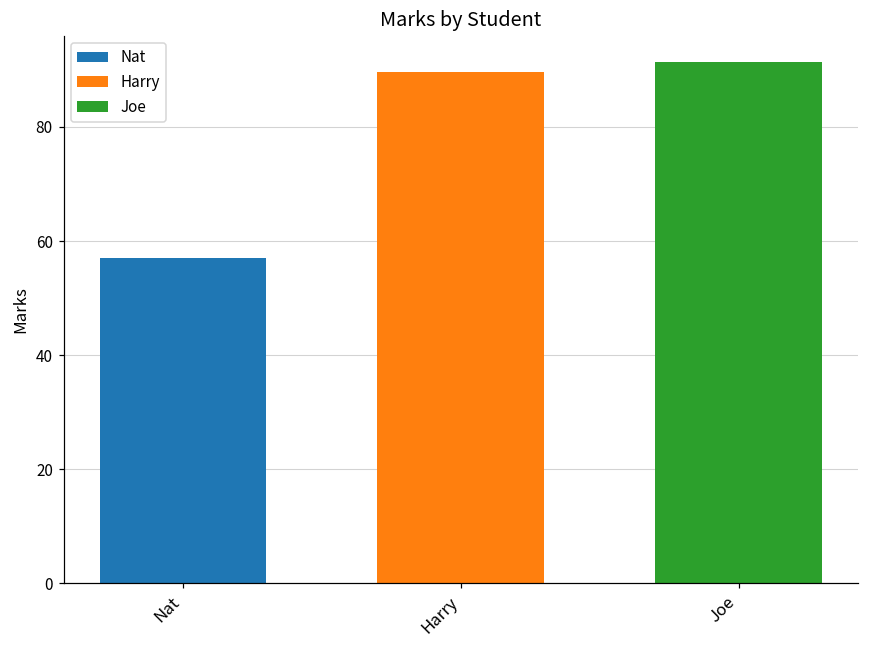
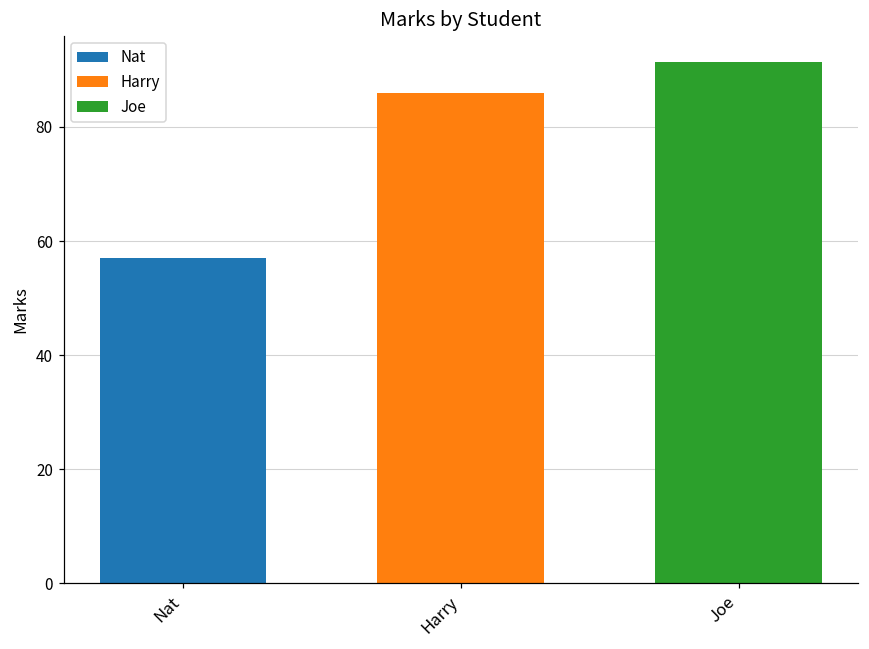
  {
    "Nat": 57,
-   "Harry": 90,
+   "Harry": 86,
    "Joe": 91
  }
